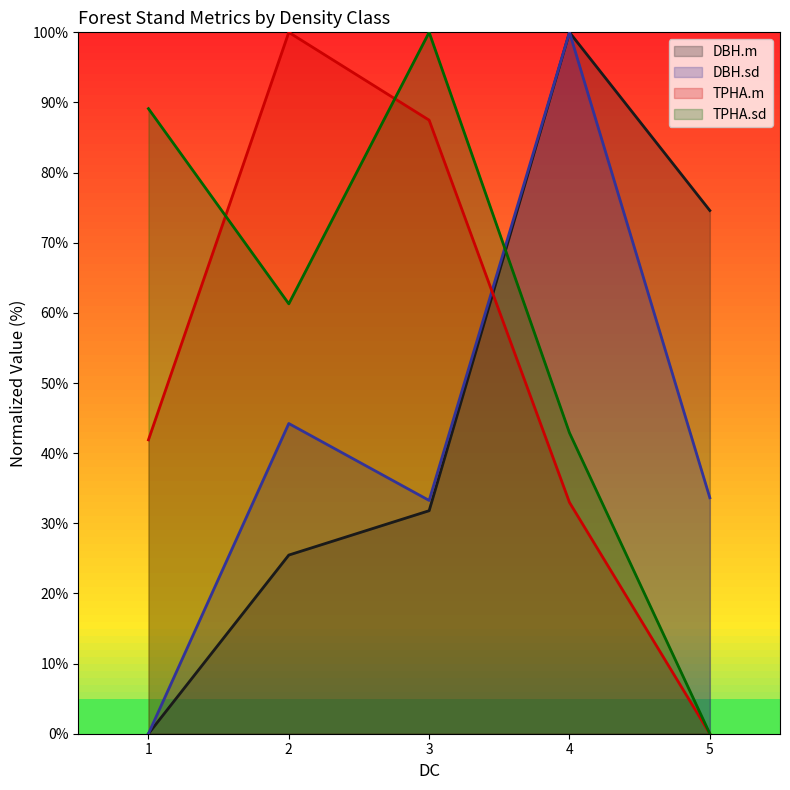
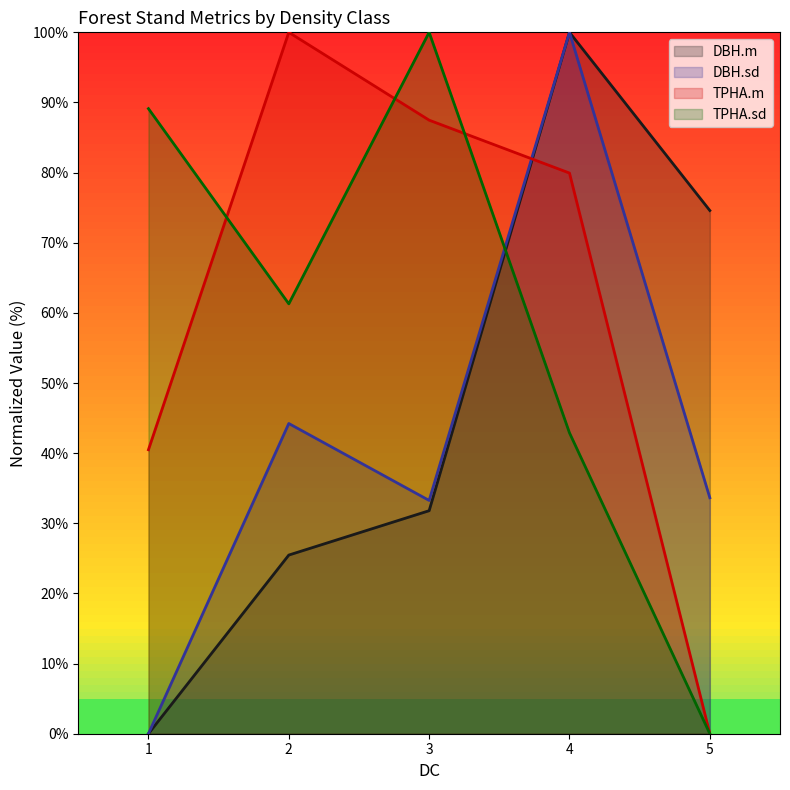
  {
    "TPHA.m": {
-     "1": "42%",
+     "1": "40%",
      "2": "100%",
      "3": "87%",
-     "4": "33%"
+     "4": "80%"
    }
  }
